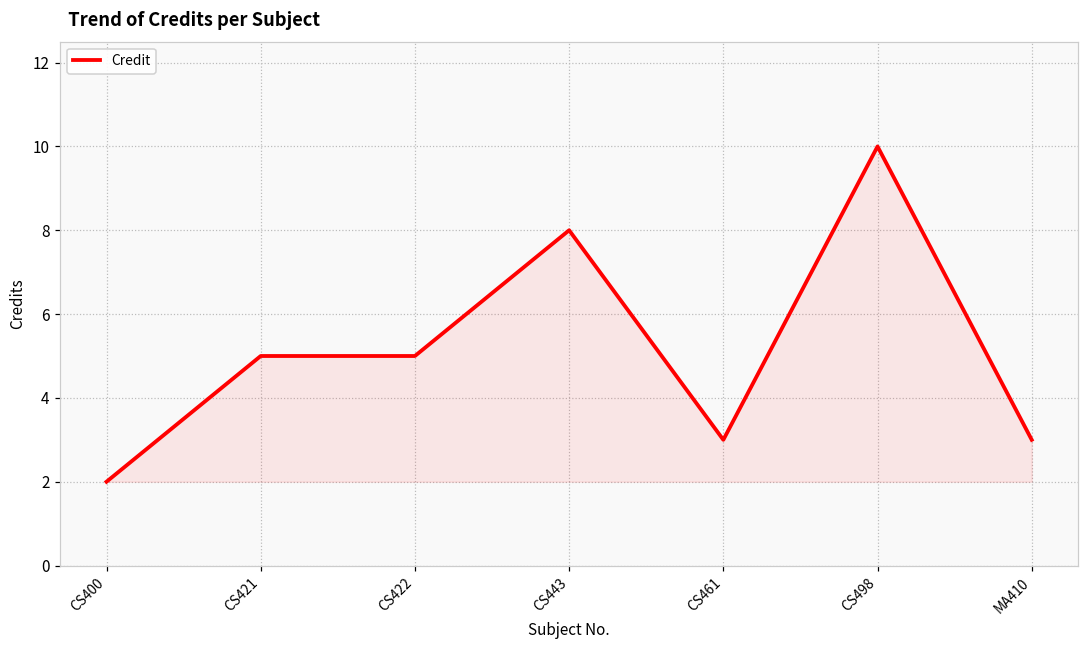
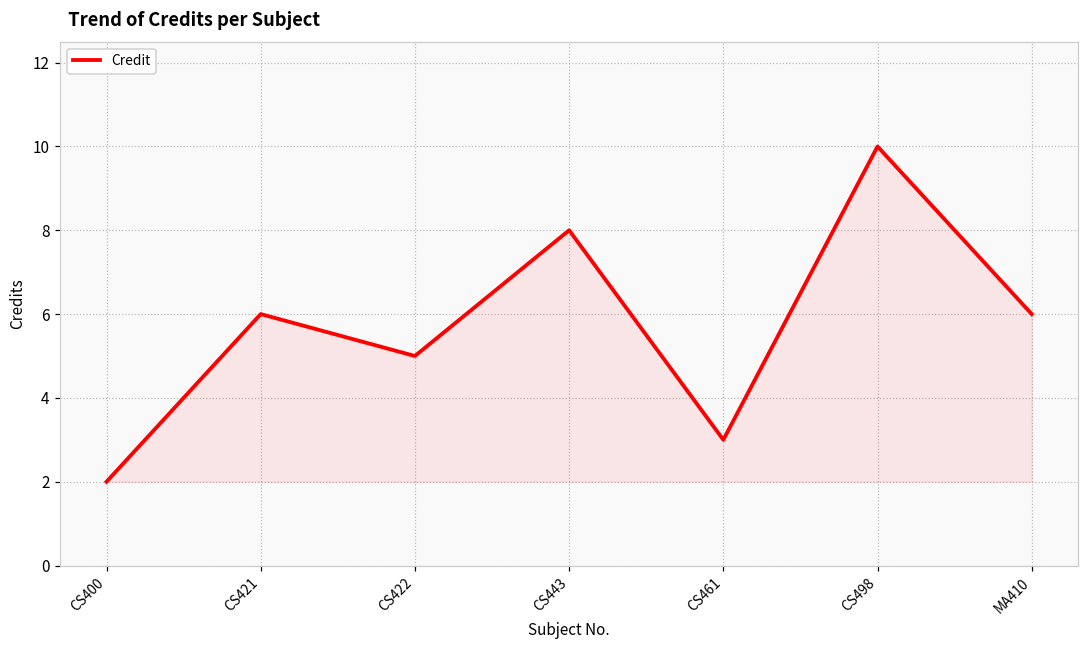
  {
    "CS400": 2,
-   "CS421": 5,
+   "CS421": 6,
    "CS422": 5,
    "CS443": 8,
    "CS461": 3,
    "CS498": 10,
-   "MA410": 3
+   "MA410": 6
  }
